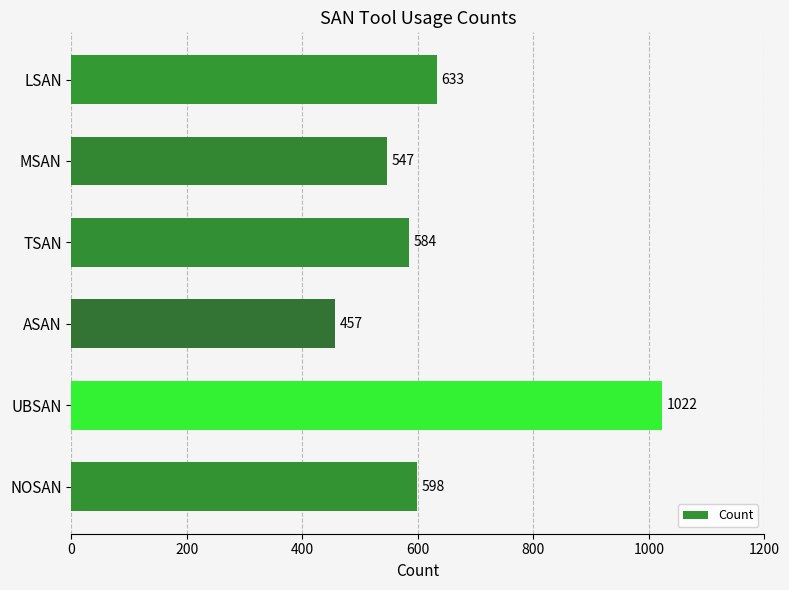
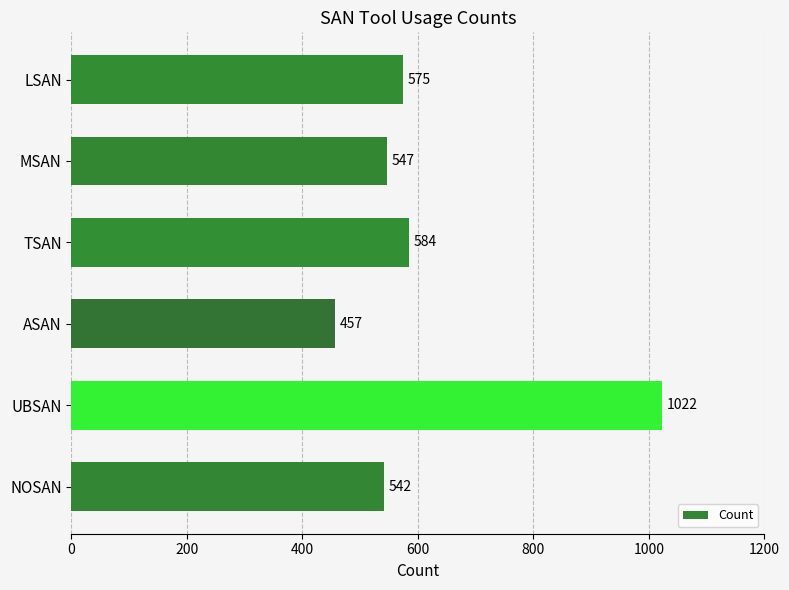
  {
-   "LSAN": 633,
+   "LSAN": 575,
    "MSAN": 547,
    "TSAN": 584,
    "ASAN": 457,
    "UBSAN": 1022,
-   "NOSAN": 598
+   "NOSAN": 542
  }
